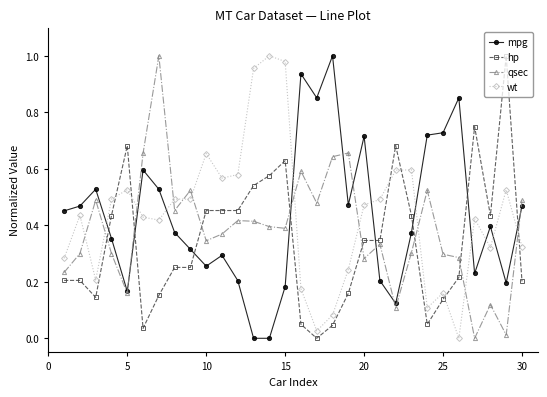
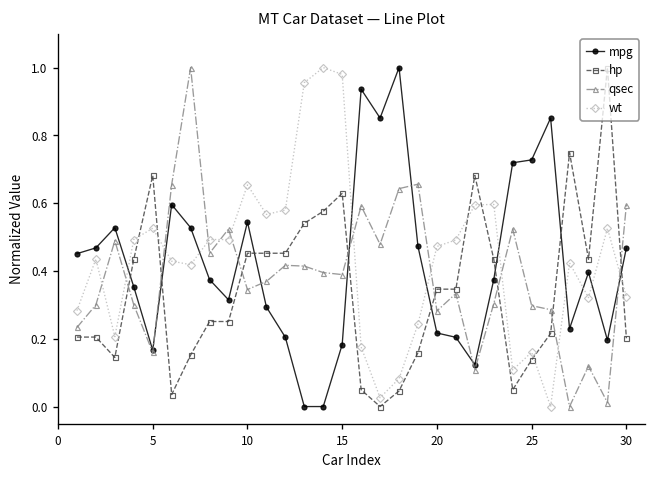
  {
    "mpg": {
-     "10": 0.26,
+     "10": 0.54,
      "15": 0.18,
-     "20": 0.71,
+     "20": 0.22,
      "25": 0.73,
      "30": 0.47
    },
    "hp": {
      "5": 0.68,
      "10": 0.45,
      "15": 0.63,
      "20": 0.35,
      "25": 0.14,
      "30": 0.20
    },
    "qsec": {
      "10": 0.35,
      "15": 0.39,
      "20": 0.28,
      "25": 0.30,
-     "30": 0.49
+     "30": 0.60
    },
    "wt": {
      "5": 0.53,
      "10": 0.65,
      "15": 0.98,
      "20": 0.47,
      "25": 0.16,
      "30": 0.32
    }
  }
